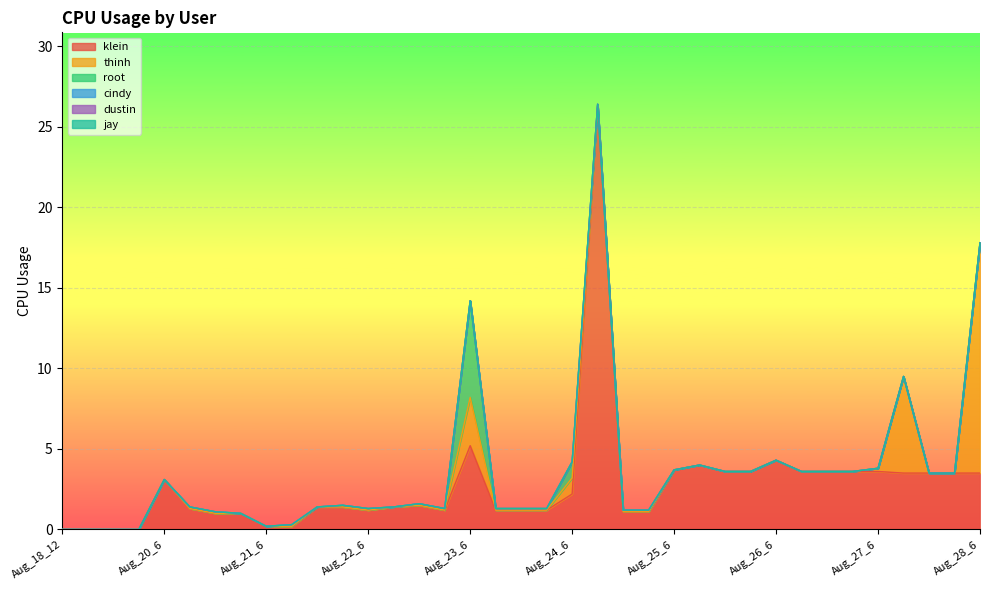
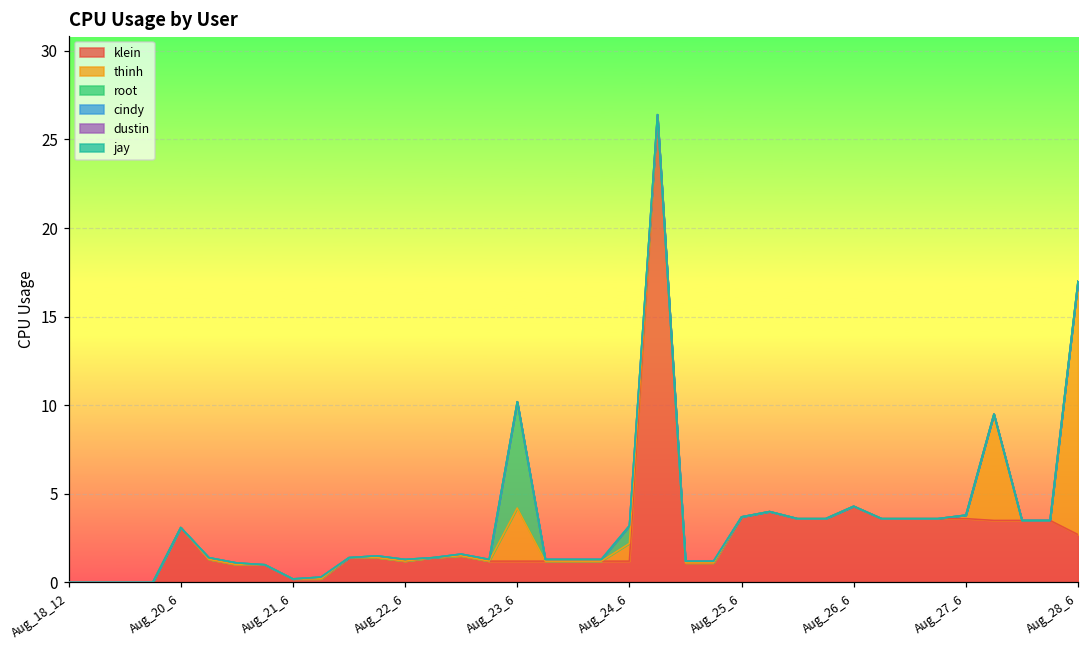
  {
    "klein": {
-     "Aug_23_6": 5.2,
-     "Aug_24_6": 2.2,
+     "Aug_23_6": 1.2,
+     "Aug_24_6": 1.2,
      "Aug_27_6": 3.6,
-     "Aug_28_6": 3.5
+     "Aug_28_6": 2.7
    },
    "thinh": {
      "Aug_23_6": 3.0,
      "Aug_24_6": 1.0
    }
  }
